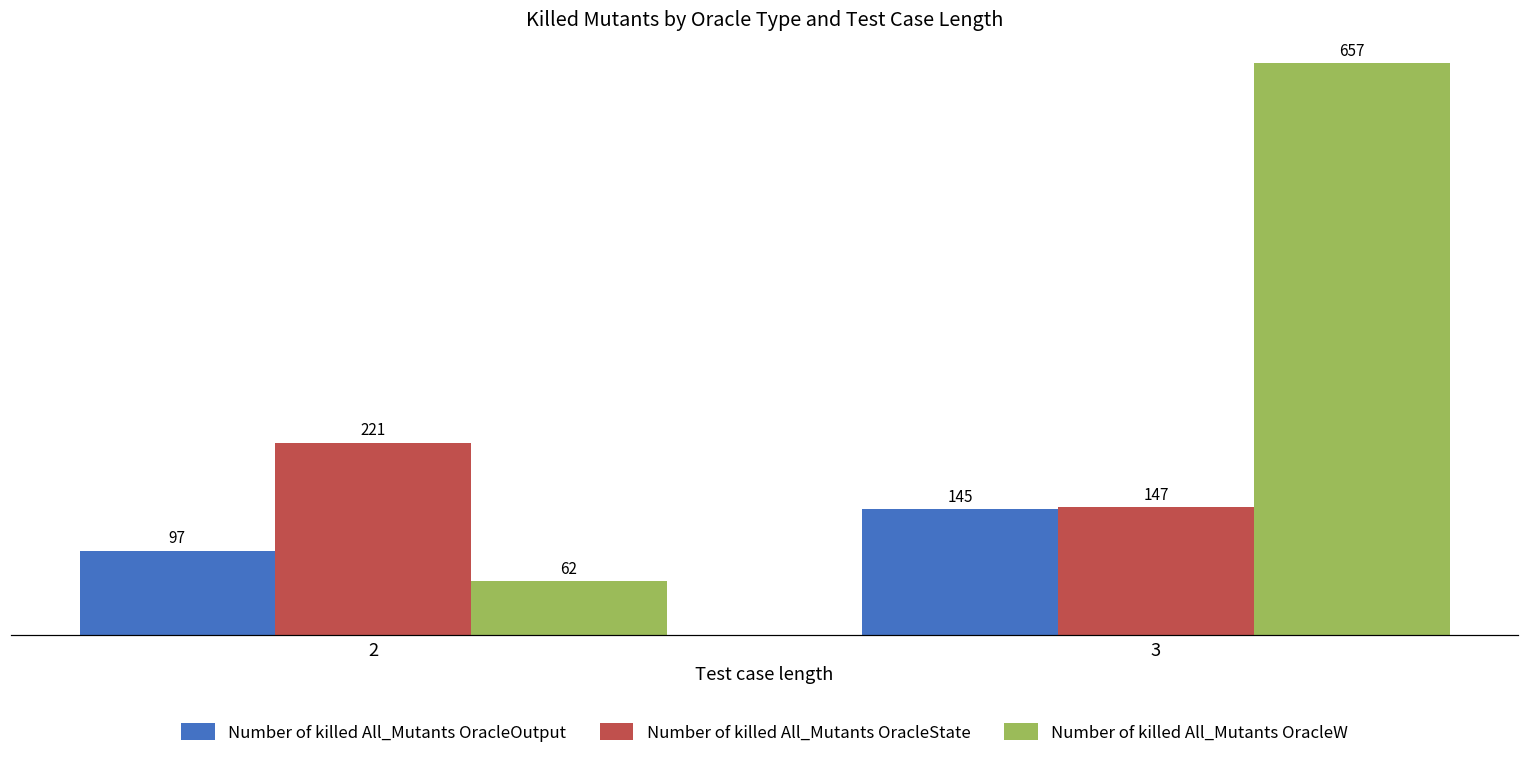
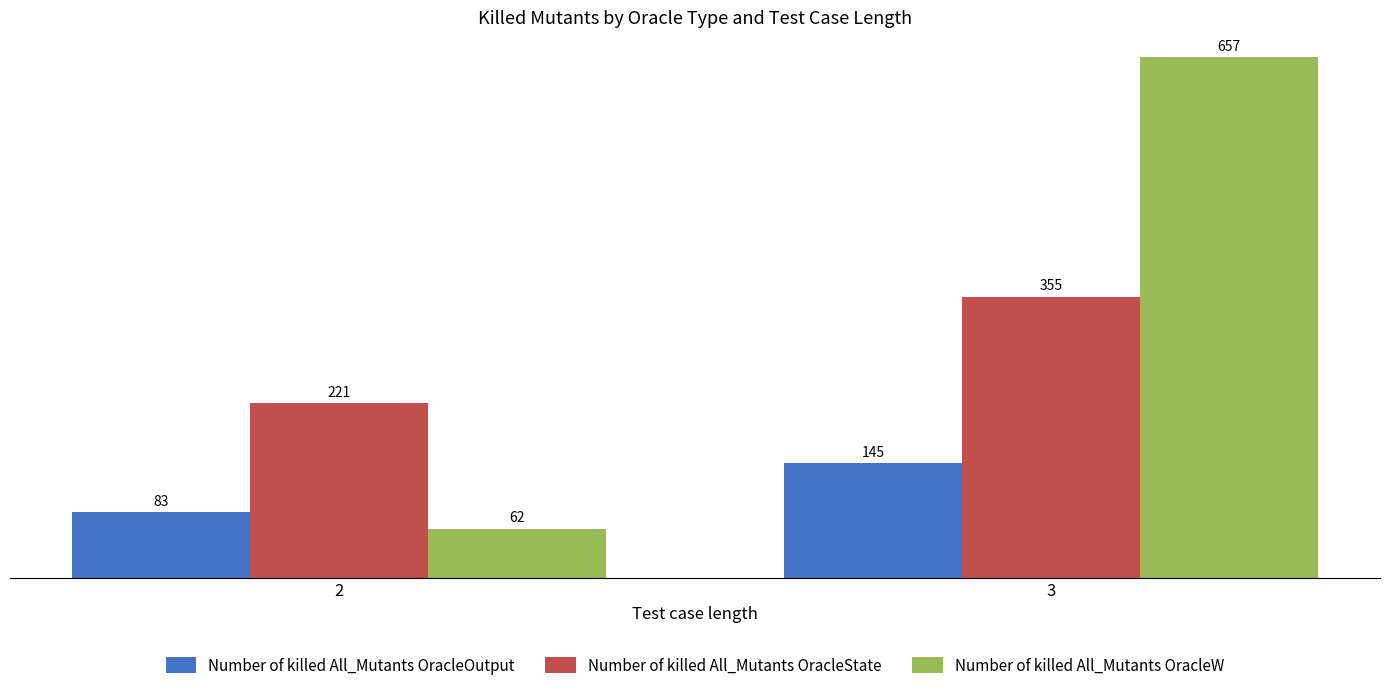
  {
    "Number of killed All_Mutants OracleOutput": {
-     "2": 97,
+     "2": 83,
      "3": 145
    },
    "Number of killed All_Mutants OracleState": {
      "2": 221,
-     "3": 147
+     "3": 355
    },
    "Number of killed All_Mutants OracleW": {
      "2": 62,
      "3": 657
    }
  }
